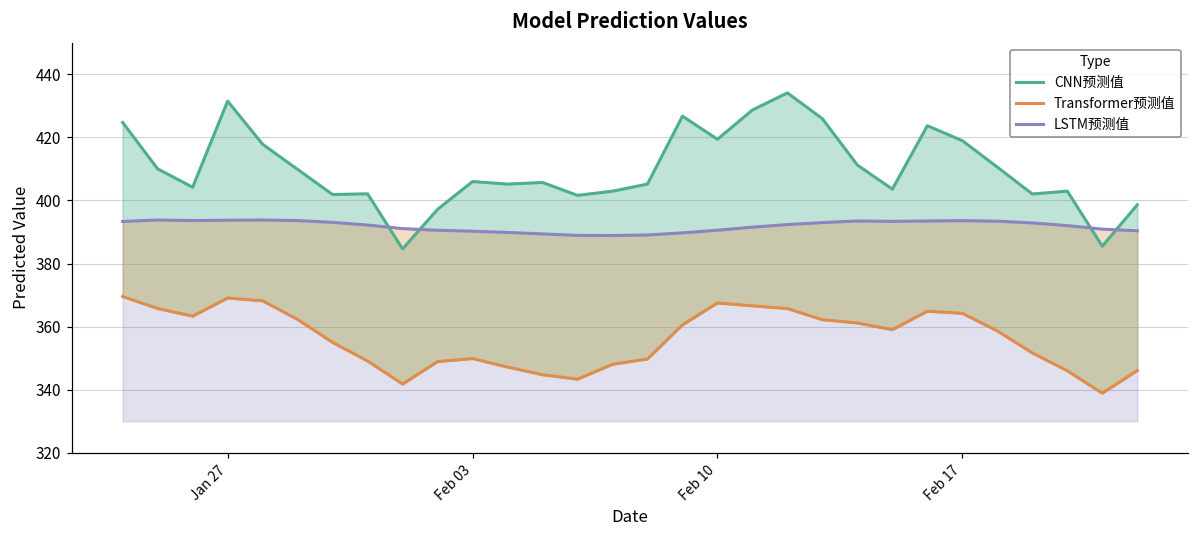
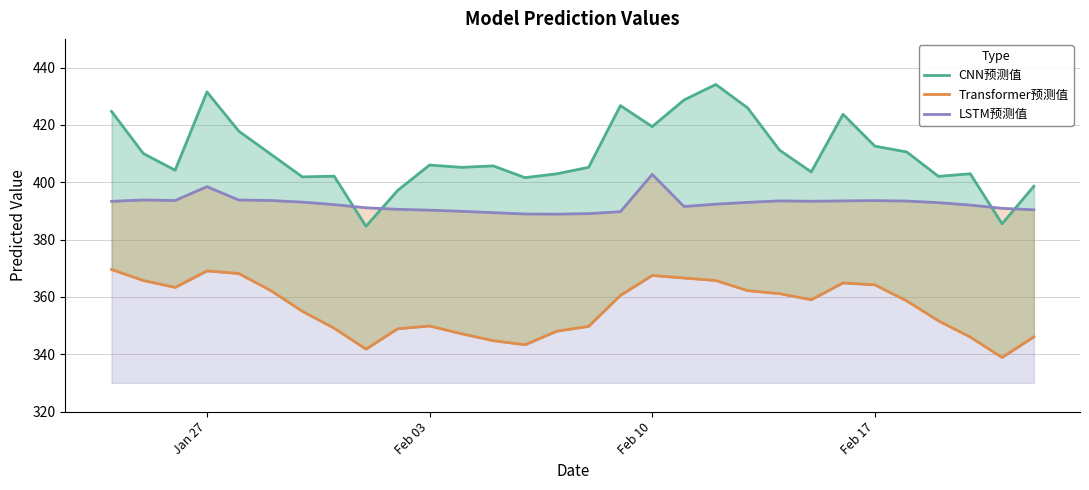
  {
    "CNN预测值": {
      "Jan 27": 432,
      "Feb 03": 406,
      "Feb 10": 419,
-     "Feb 17": 419
+     "Feb 17": 413
    },
    "Transformer预测值": {
      "Jan 27": 369,
      "Feb 03": 350,
      "Feb 10": 367,
      "Feb 17": 364
    },
    "LSTM预测值": {
-     "Jan 27": 394,
+     "Jan 27": 398,
      "Feb 03": 390,
-     "Feb 10": 391,
+     "Feb 10": 403,
      "Feb 17": 394
    }
  }
